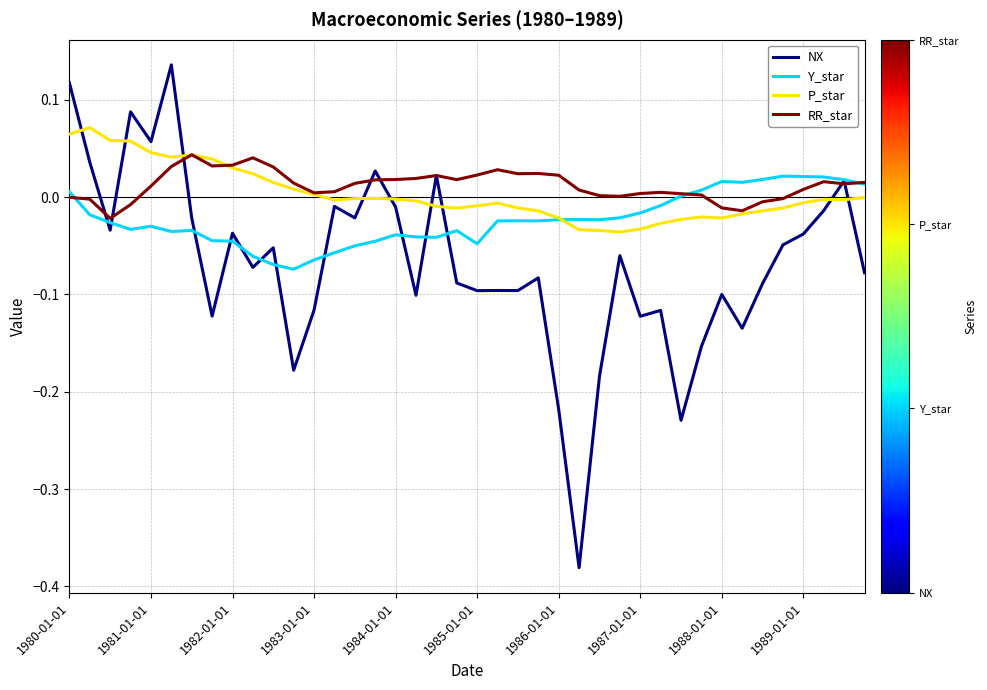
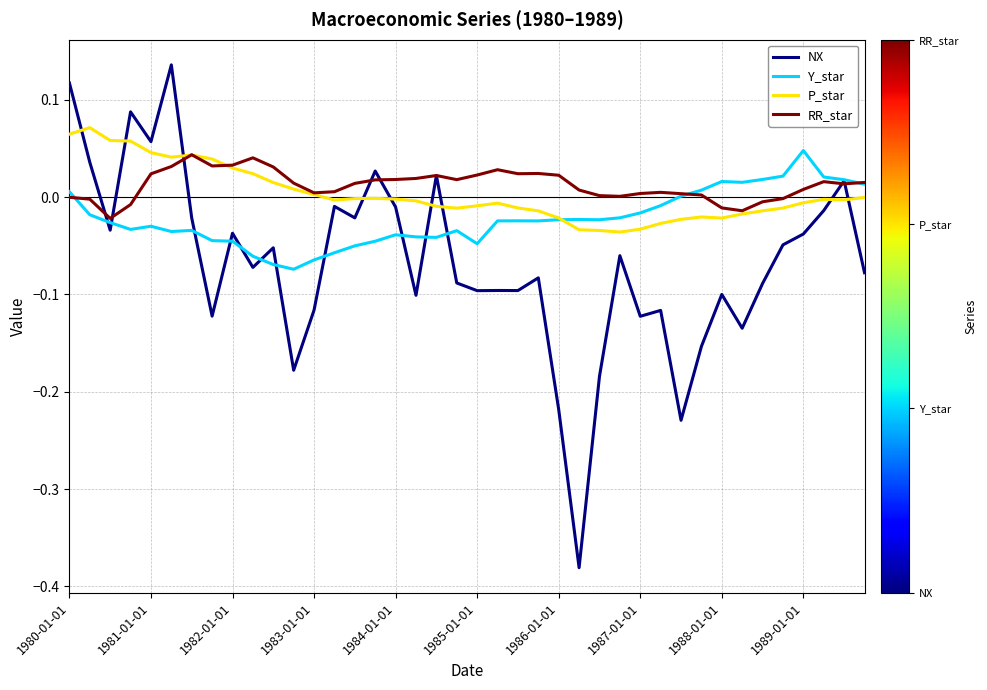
  {
    "NX": {
      "1980-01-01": 0.12,
      "1981-01-01": 0.06,
      "1982-01-01": -0.04,
      "1983-01-01": -0.12,
      "1984-01-01": -0.01,
      "1985-01-01": -0.10,
      "1986-01-01": -0.22,
      "1987-01-01": -0.12,
      "1988-01-01": -0.10,
      "1989-01-01": -0.04
    },
    "Y_star": {
      "1980-01-01": 0.01,
      "1981-01-01": -0.03,
      "1982-01-01": -0.05,
      "1983-01-01": -0.06,
      "1984-01-01": -0.04,
      "1985-01-01": -0.05,
      "1987-01-01": -0.02,
      "1988-01-01": 0.02,
-     "1989-01-01": 0.02
+     "1989-01-01": 0.05
    },
    "P_star": {
      "1980-01-01": 0.06,
      "1981-01-01": 0.05,
      "1982-01-01": 0.03,
      "1984-01-01": 0.00,
      "1985-01-01": -0.01,
      "1987-01-01": -0.03,
      "1988-01-01": -0.02,
      "1989-01-01": -0.01
    },
    "RR_star": {
      "1980-01-01": 0.00,
-     "1981-01-01": 0.01,
+     "1981-01-01": 0.02,
      "1982-01-01": 0.03,
      "1984-01-01": 0.02,
      "1985-01-01": 0.02,
      "1986-01-01": 0.02,
      "1987-01-01": 0.00,
      "1988-01-01": -0.01,
      "1989-01-01": 0.01
    }
  }
